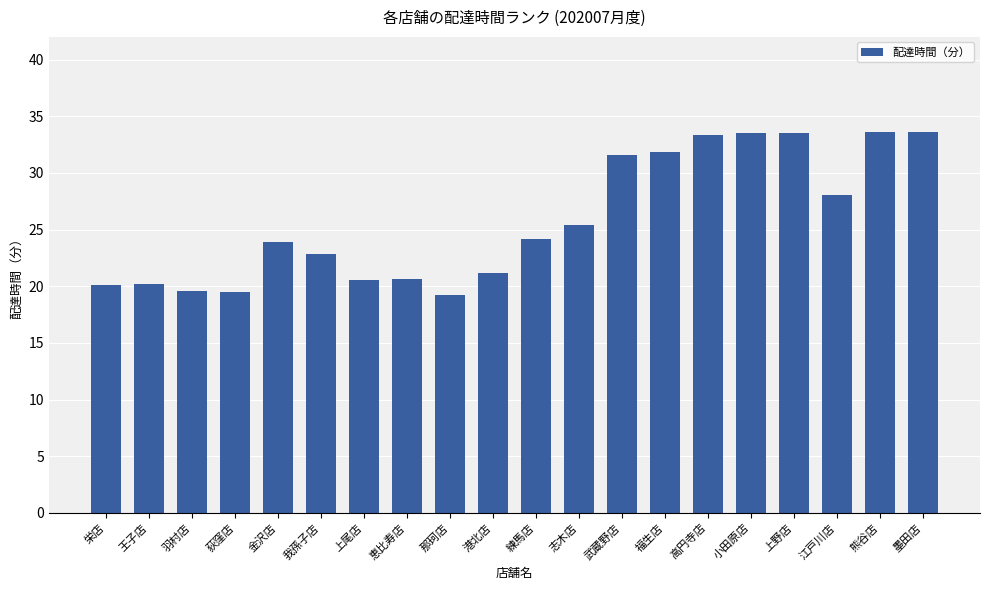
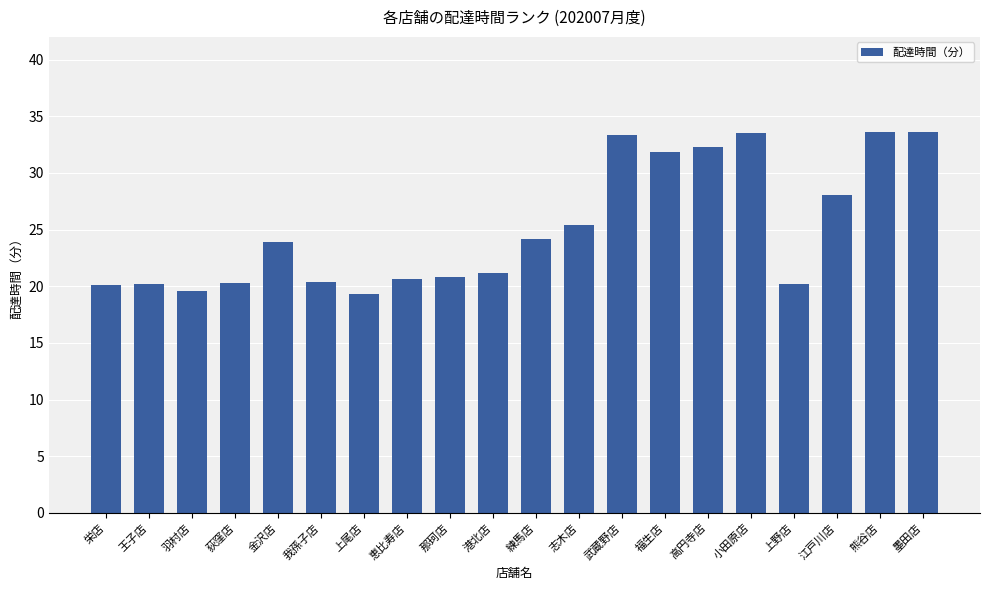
  {
    "栄店": 20.1,
    "王子店": 20.2,
    "羽村店": 19.5,
-   "荻窪店": 19.5,
+   "荻窪店": 20.3,
    "金沢店": 23.9,
-   "我孫子店": 22.9,
-   "上尾店": 20.5,
+   "我孫子店": 20.4,
+   "上尾店": 19.3,
    "恵比寿店": 20.7,
-   "那珂店": 19.2,
+   "那珂店": 20.8,
    "港北店": 21.2,
    "練馬店": 24.2,
    "志木店": 25.4,
-   "武蔵野店": 31.6,
+   "武蔵野店": 33.3,
    "福生店": 31.9,
-   "高円寺店": 33.3,
+   "高円寺店": 32.3,
    "小田原店": 33.5,
-   "上野店": 33.6,
+   "上野店": 20.2,
    "江戸川店": 28.0,
    "熊谷店": 33.6,
    "墨田店": 33.6
  }
